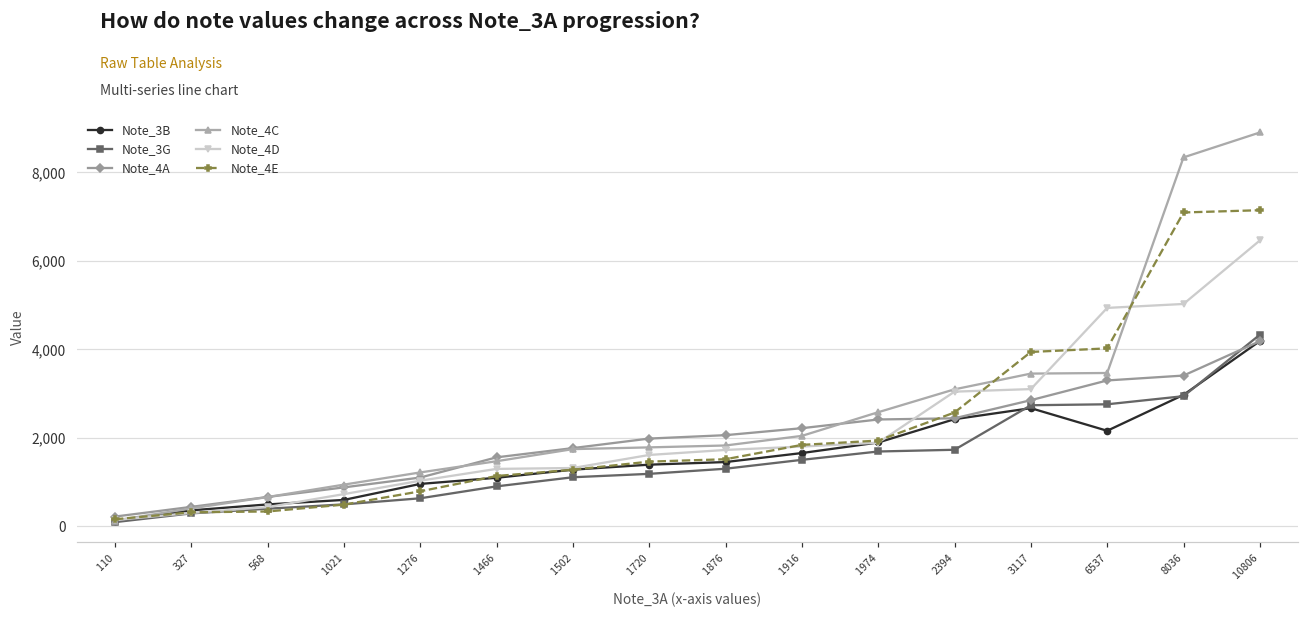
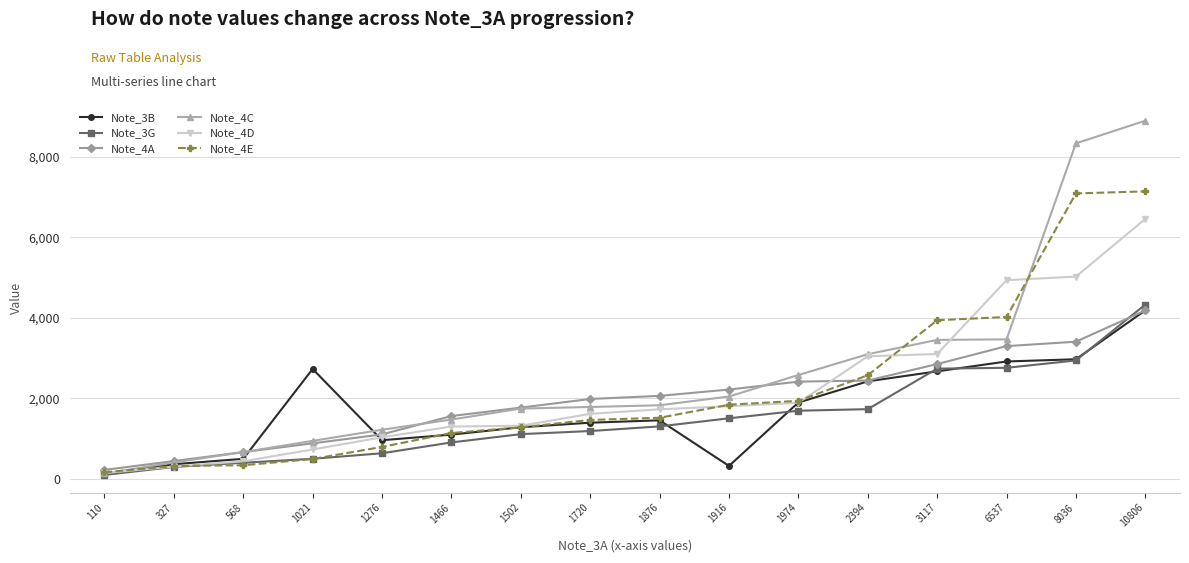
  {
    "Note_3B": {
-     "1021": "600",
+     "1021": "2,700",
      "1276": "1,000",
      "1720": "1,400",
-     "1916": "1,700",
+     "1916": "300",
      "3117": "2,700",
-     "6537": "2,200"
+     "6537": "2,900"
    }
  }
